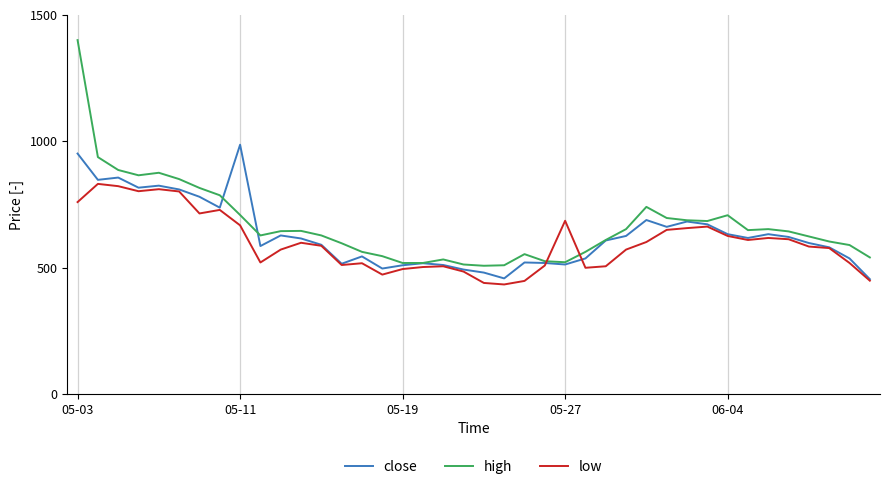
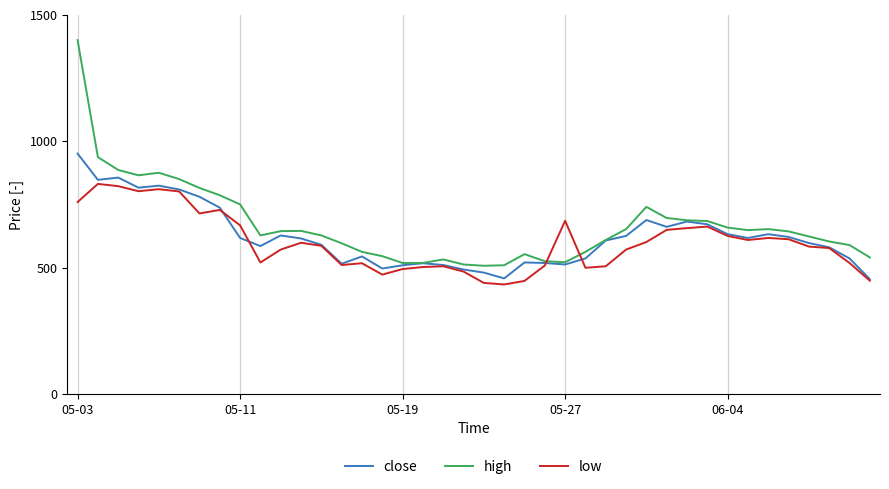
  {
    "close": {
      "05-03": 950,
-     "05-11": 990
+     "05-11": 620
    },
    "high": {
      "05-03": 1400,
-     "05-11": 710,
-     "06-04": 710
+     "05-11": 750,
+     "06-04": 660
    },
    "low": {
      "05-03": 760,
      "05-11": 670,
      "05-19": 490,
      "05-27": 690
    }
  }
